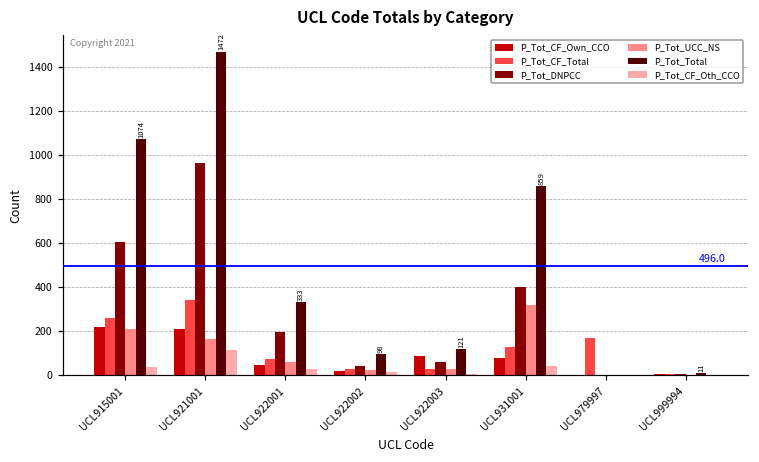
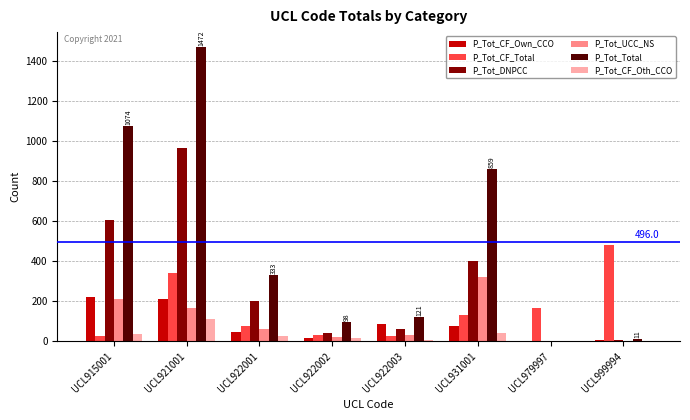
  {
    "P_Tot_CF_Own_CCO": {
      "UCL915001": 220,
      "UCL921001": 210,
      "UCL922001": 50,
      "UCL922002": 20,
      "UCL922003": 90,
      "UCL931001": 80,
      "UCL979997": 0
    },
    "P_Tot_CF_Total": {
-     "UCL915001": 260,
+     "UCL915001": 30,
      "UCL921001": 340,
      "UCL922001": 70,
      "UCL922002": 30,
      "UCL922003": 30,
      "UCL931001": 130,
      "UCL979997": 170,
-     "UCL999994": 0
+     "UCL999994": 480
    }
  }
